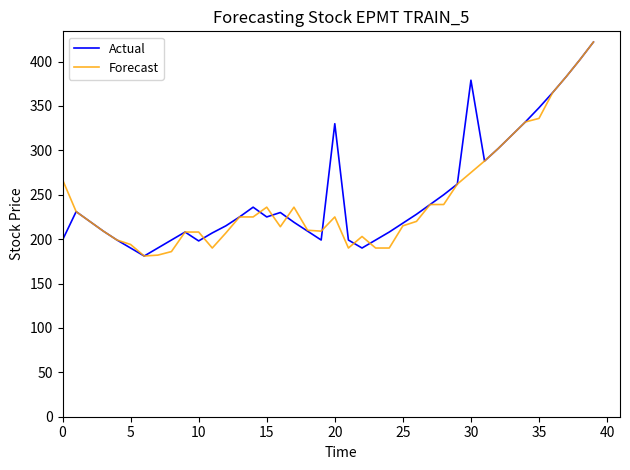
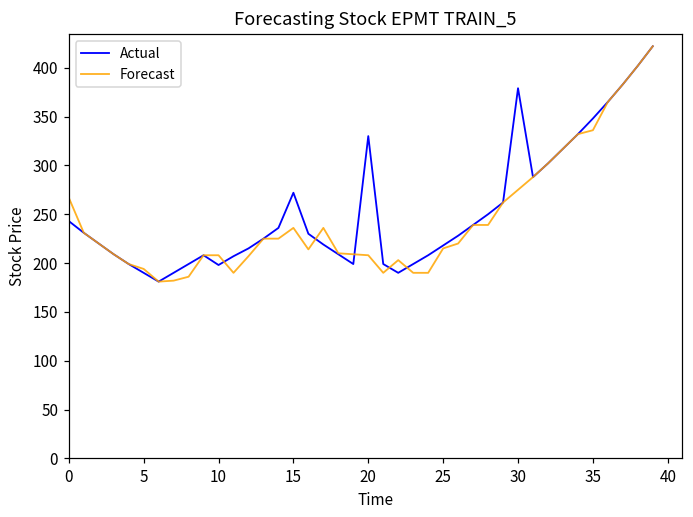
  {
    "Actual": {
-     "0": 200,
+     "0": 240,
      "5": 190,
      "10": 200,
-     "15": 230,
+     "15": 270,
      "20": 330,
      "25": 220,
      "30": 380,
      "35": 350
    },
    "Forecast": {
      "0": 270,
      "5": 190,
      "10": 210,
      "15": 240,
-     "20": 230,
+     "20": 210,
      "25": 220,
      "30": 280,
      "35": 340
    }
  }
